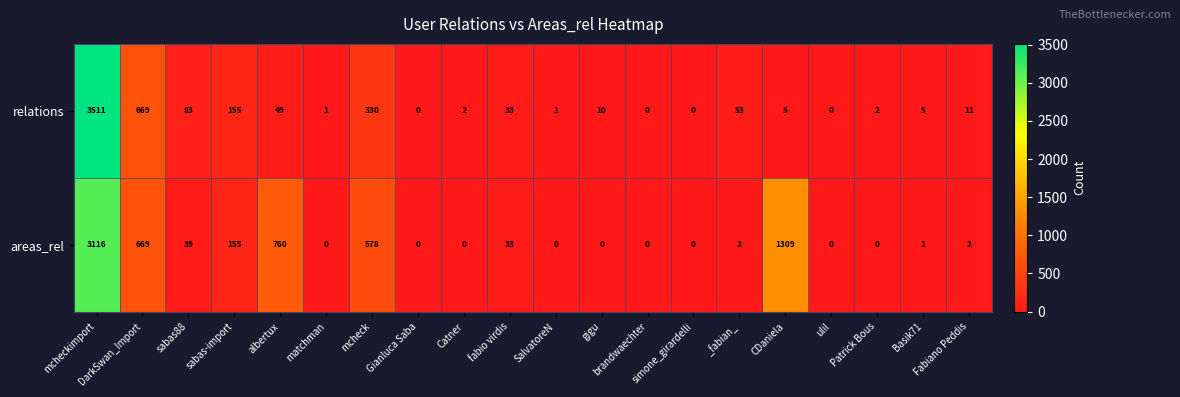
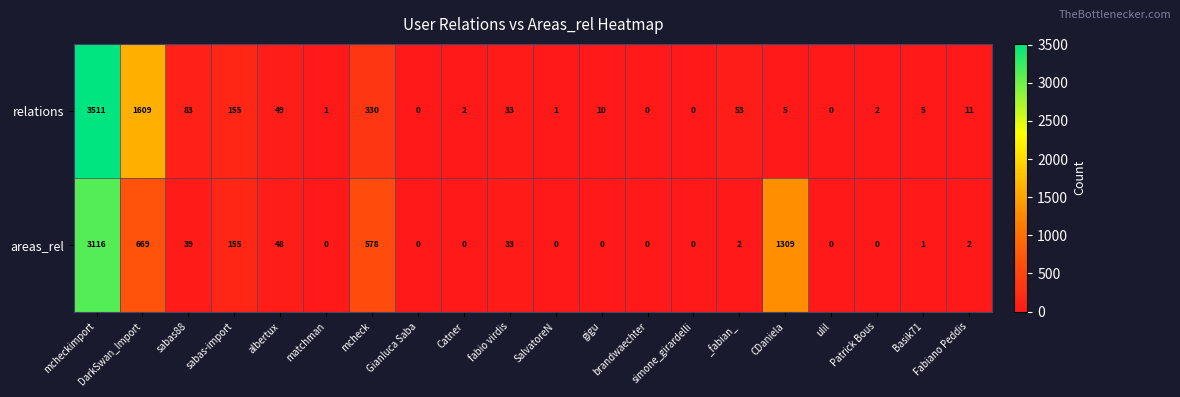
  {
    "relations": {
      "mcheckimport": 3511,
-     "DarkSwan_Import": 669,
+     "DarkSwan_Import": 1609,
      "sabas88": 83,
      "sabas-import": 155,
      "albertux": 49,
      "matchman": 1,
      "mcheck": 330,
      "Gianluca Saba": 0,
      "Catner": 2,
      "fabio virdis": 33,
      "SalvatoreN": 1,
      "gigu": 10,
      "brandwaechter": 0,
      "simone_girardelli": 0,
      "_fabian_": 53,
      "CDaniela": 5,
      "ulil": 0,
      "Patrick Bous": 2,
      "Basik71": 5,
      "Fabiano Peddis": 11
    },
    "areas_rel": {
      "mcheckimport": 3116,
      "DarkSwan_Import": 669,
      "sabas88": 39,
      "sabas-import": 155,
-     "albertux": 760,
+     "albertux": 48,
      "matchman": 0,
      "mcheck": 578,
      "Gianluca Saba": 0,
      "Catner": 0,
      "fabio virdis": 33,
      "SalvatoreN": 0,
      "gigu": 0,
      "brandwaechter": 0,
      "simone_girardelli": 0,
      "_fabian_": 2,
      "CDaniela": 1309,
      "ulil": 0,
      "Patrick Bous": 0,
      "Basik71": 1,
      "Fabiano Peddis": 2
    }
  }
